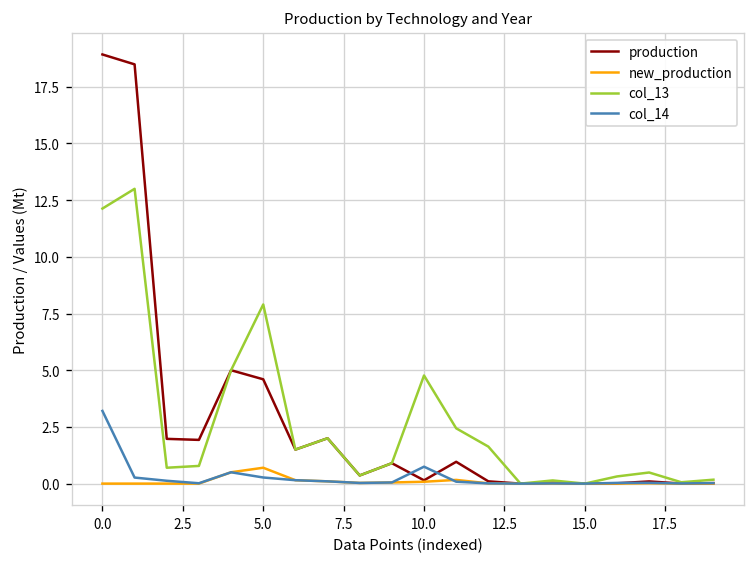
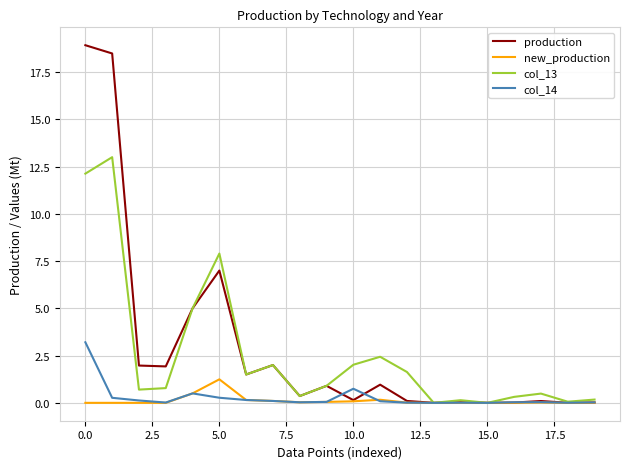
  {
    "production": {
      "0.0": 18.9,
-     "5.0": 4.6
+     "5.0": 7.0
    },
    "new_production": {
      "0.0": 0.0,
-     "5.0": 0.7
+     "5.0": 1.2
    },
    "col_13": {
      "0.0": 12.1,
      "5.0": 7.9,
-     "10.0": 4.8
+     "10.0": 2.0
    },
    "col_14": {
      "0.0": 3.2,
      "5.0": 0.3,
      "10.0": 0.7
    }
  }
